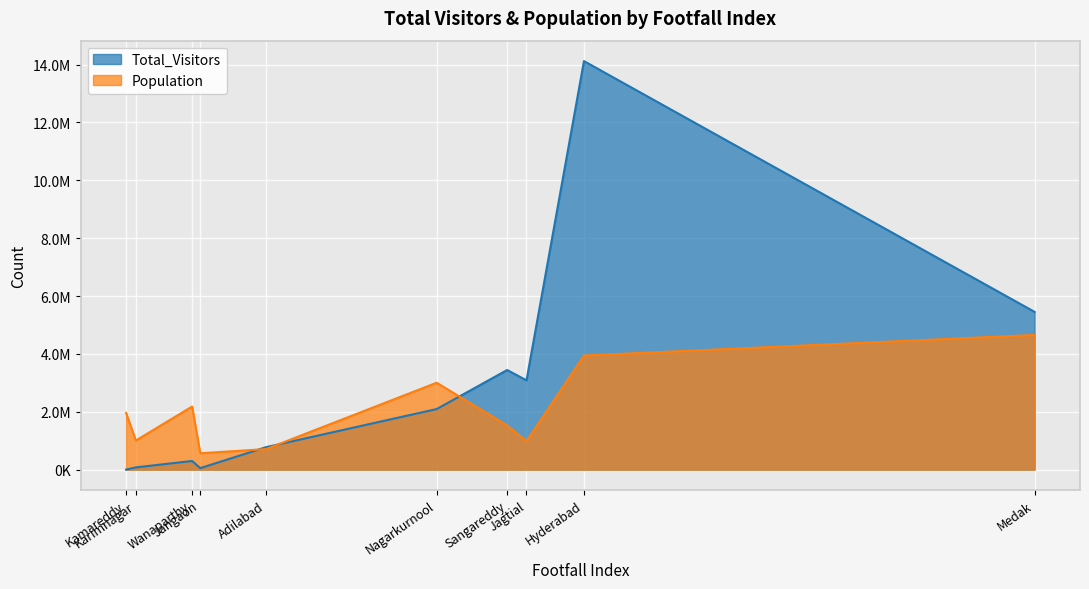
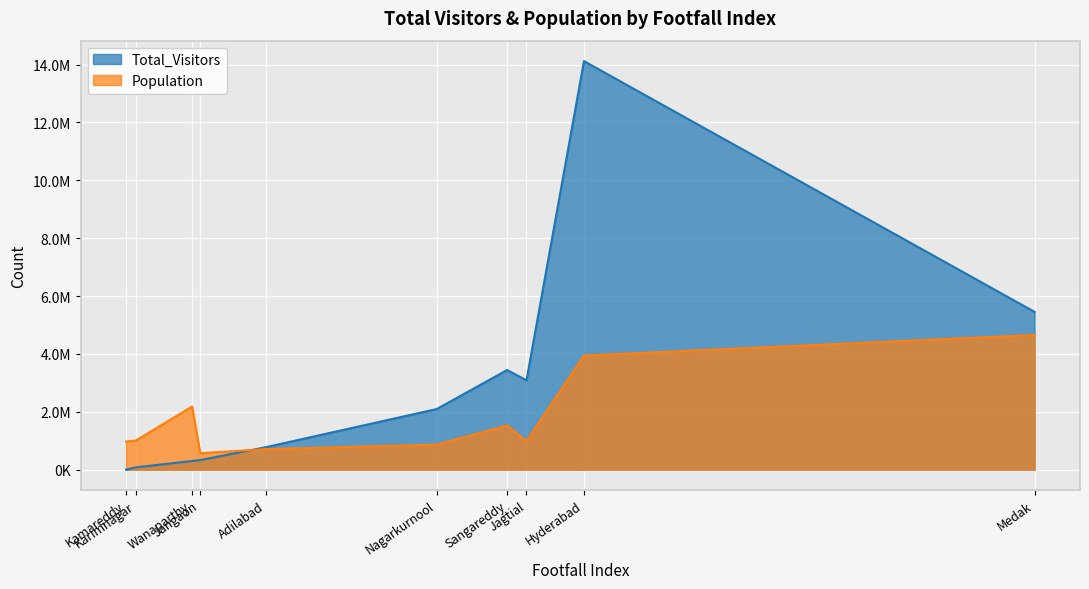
  {
    "Total_Visitors": {
      "Kamareddy": 0,
      "Karimnagar": 100000,
      "Wanaparthy": 300000,
-     "Jangaon": 100000,
+     "Jangaon": 300000,
      "Nagarkurnool": 2100000,
      "Sangareddy": 3400000,
      "Jagtial": 3100000,
      "Hyderabad": 14100000,
      "Medak": 5500000
    },
    "Population": {
-     "Kamareddy": 2000000,
+     "Kamareddy": 1000000,
      "Karimnagar": 1000000,
      "Wanaparthy": 2200000,
      "Jangaon": 600000,
-     "Nagarkurnool": 3000000,
+     "Nagarkurnool": 900000,
      "Sangareddy": 1500000,
      "Jagtial": 1000000,
      "Hyderabad": 3900000,
      "Medak": 4700000
    }
  }
